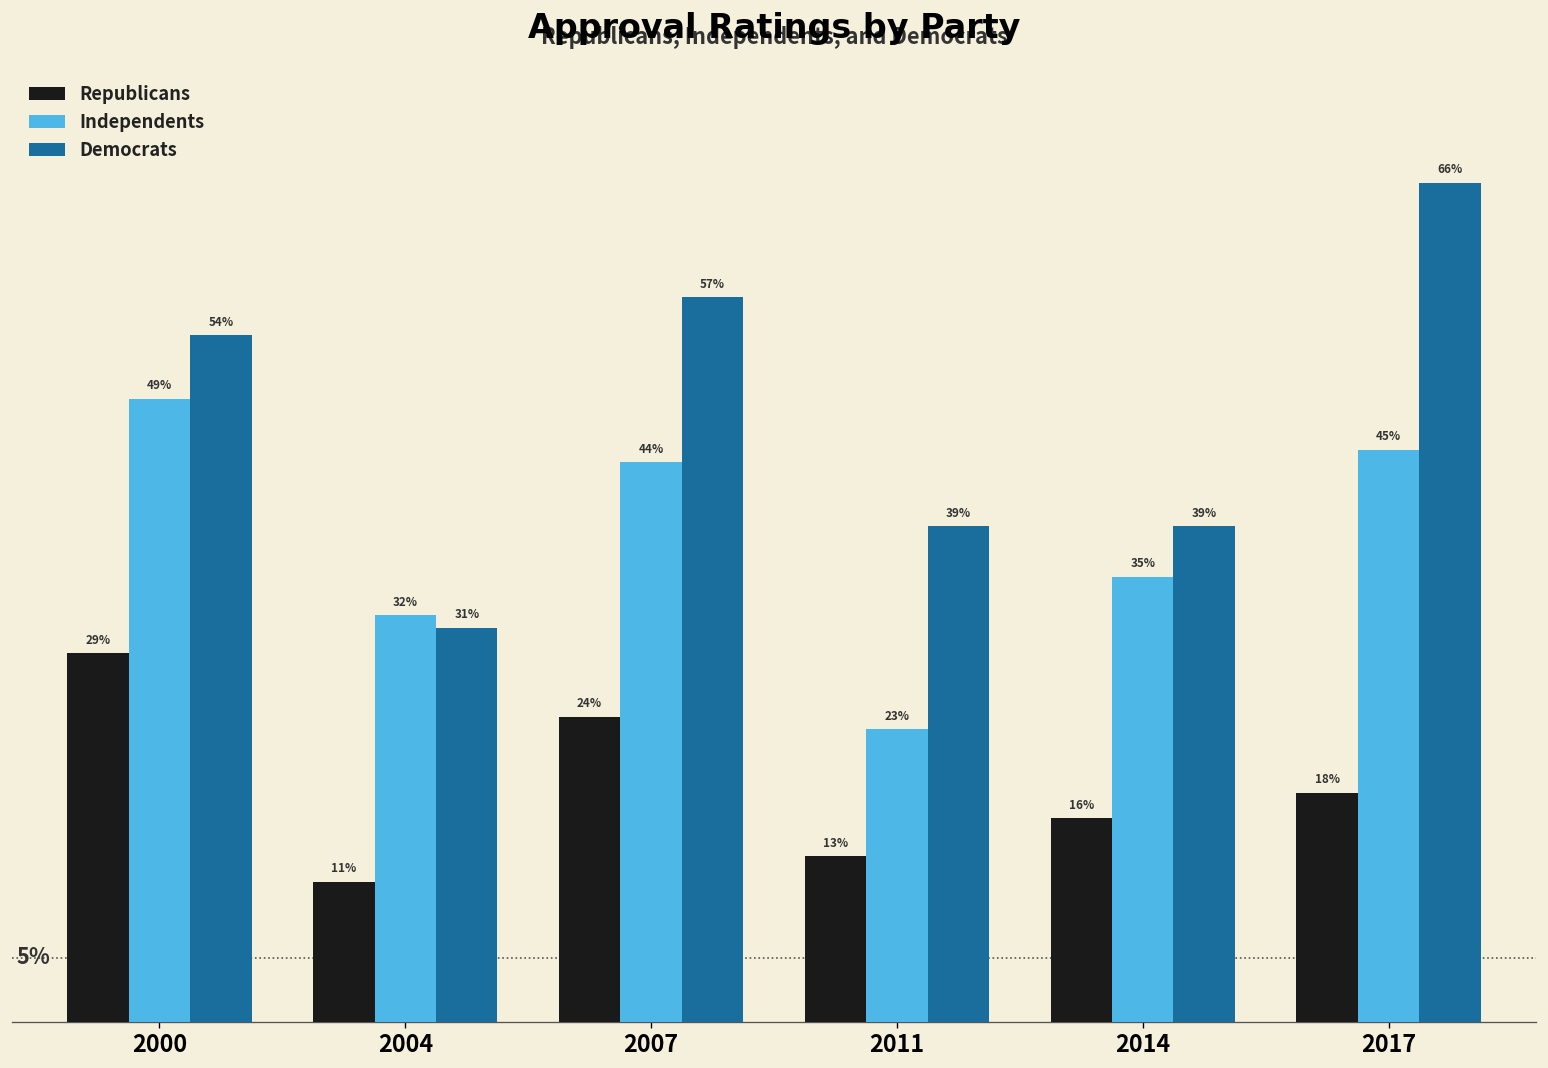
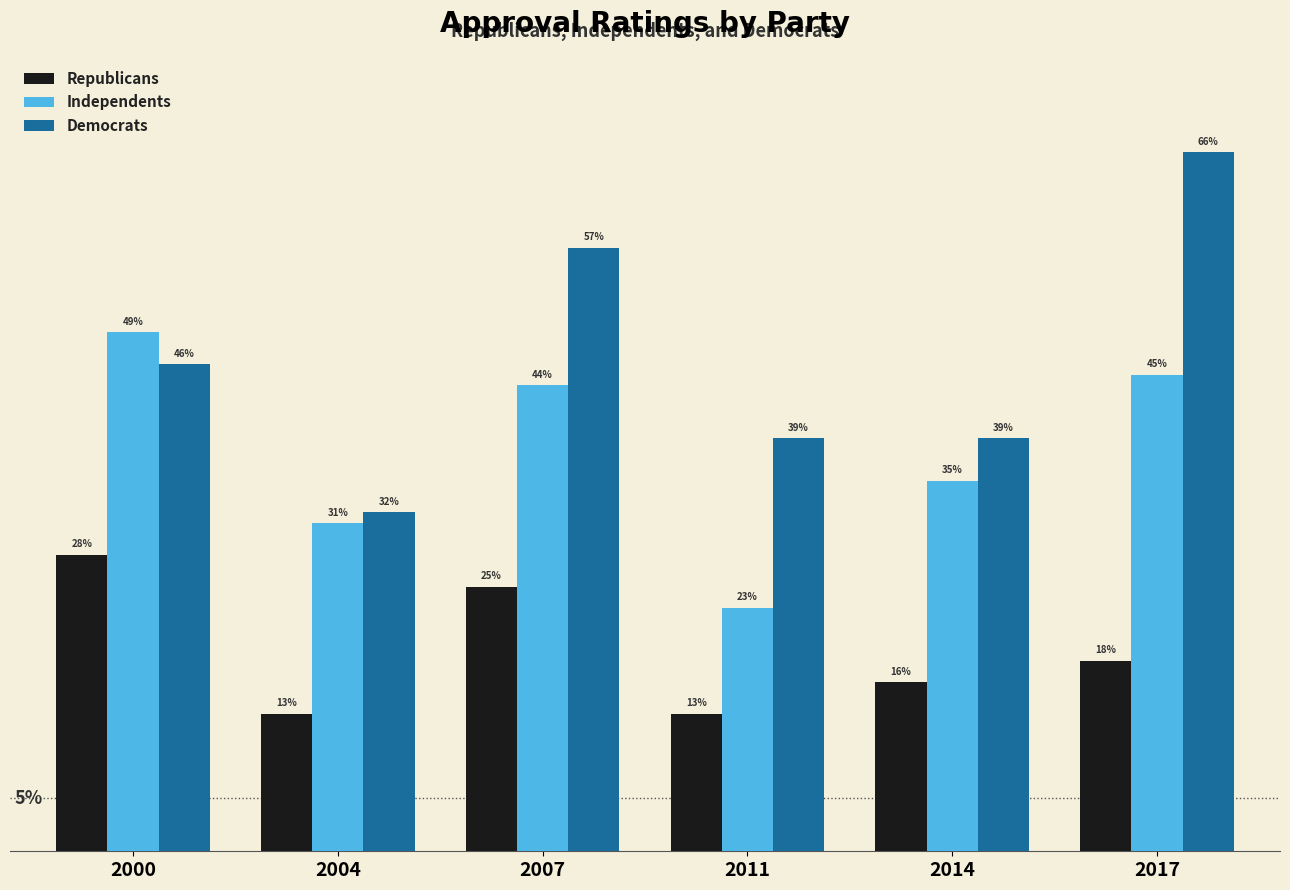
  {
    "Republicans": {
-     "2000": "29%",
-     "2004": "11%",
-     "2007": "24%",
+     "2000": "28%",
+     "2004": "13%",
+     "2007": "25%",
      "2011": "13%",
      "2014": "16%",
      "2017": "18%"
    },
    "Independents": {
      "2000": "49%",
-     "2004": "32%",
+     "2004": "31%",
      "2007": "44%",
      "2011": "23%",
      "2014": "35%",
      "2017": "45%"
    },
    "Democrats": {
-     "2000": "54%",
-     "2004": "31%",
+     "2000": "46%",
+     "2004": "32%",
      "2007": "57%",
      "2011": "39%",
      "2014": "39%",
      "2017": "66%"
    }
  }
